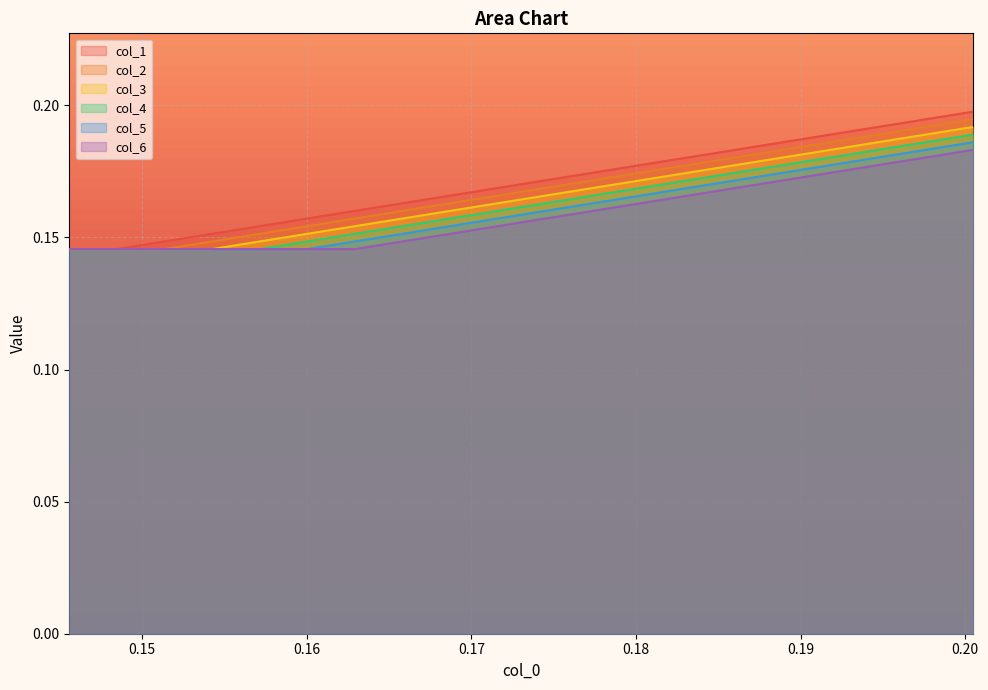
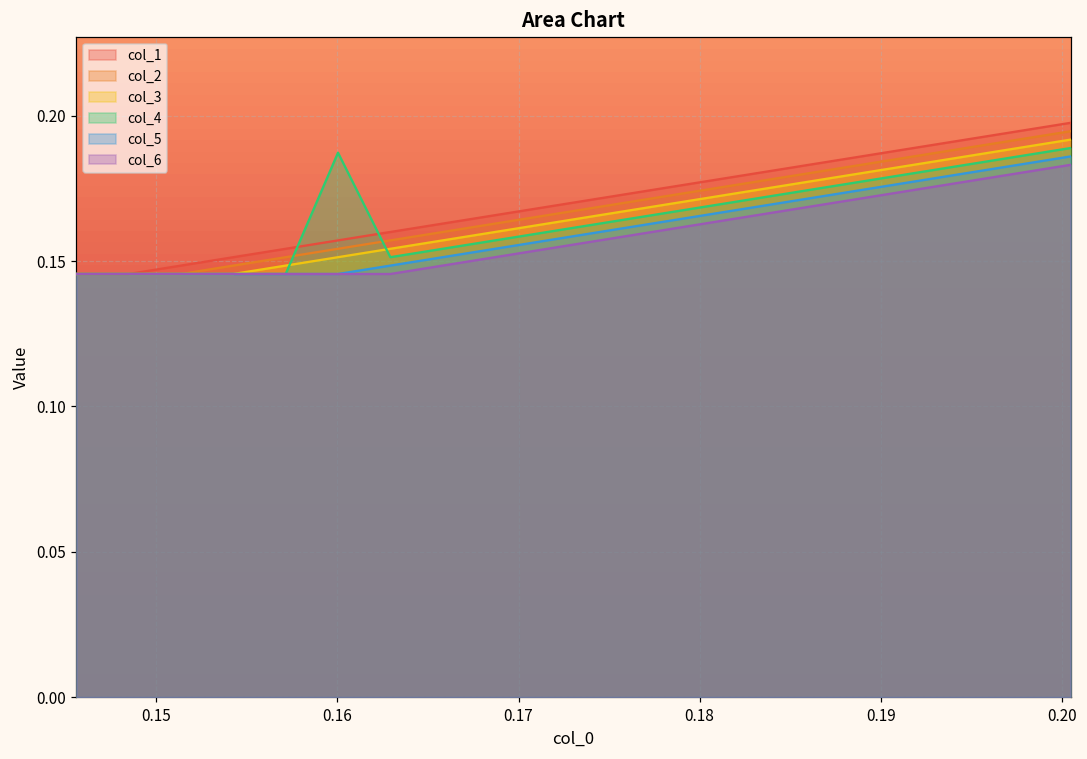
  {
    "col_4": {
-     "0.16": 0.148
+     "0.16": 0.187
    }
  }
